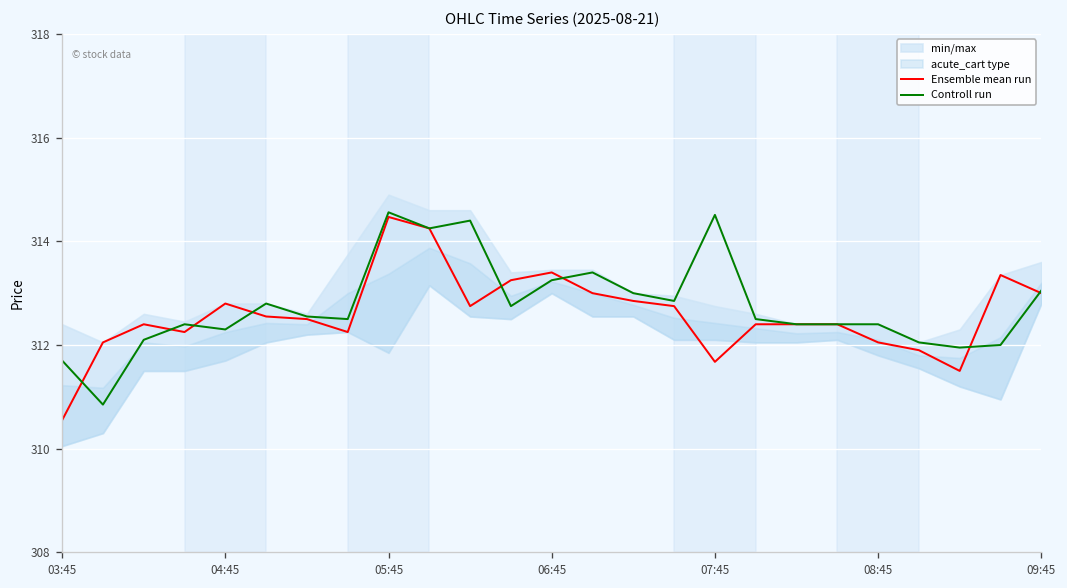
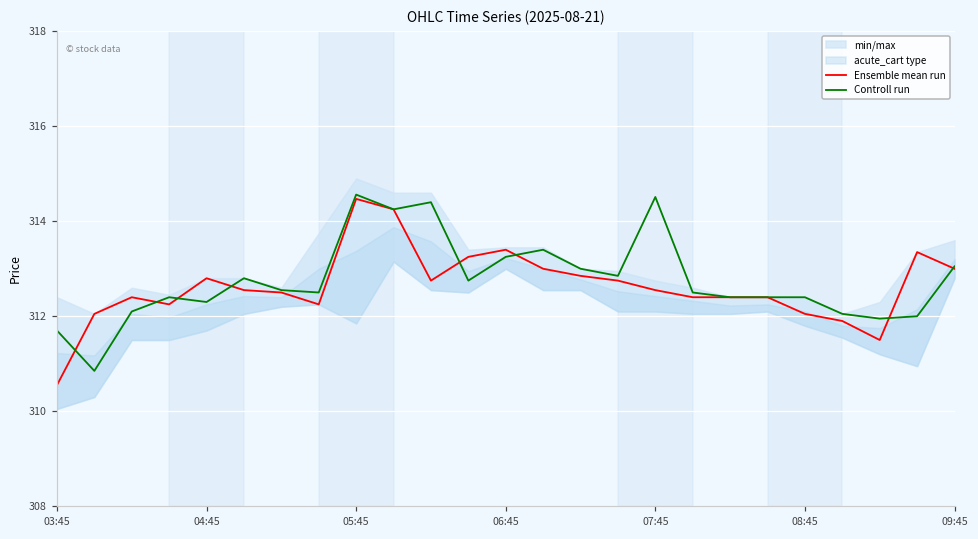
  {
    "Ensemble mean run": {
      "03:45": 310.5,
      "05:45": 314.5,
-     "07:45": 311.7
+     "07:45": 312.5
    },
    "Controll run": {
      "03:45": 311.7,
      "05:45": 314.6,
      "07:45": 314.5
    }
  }
